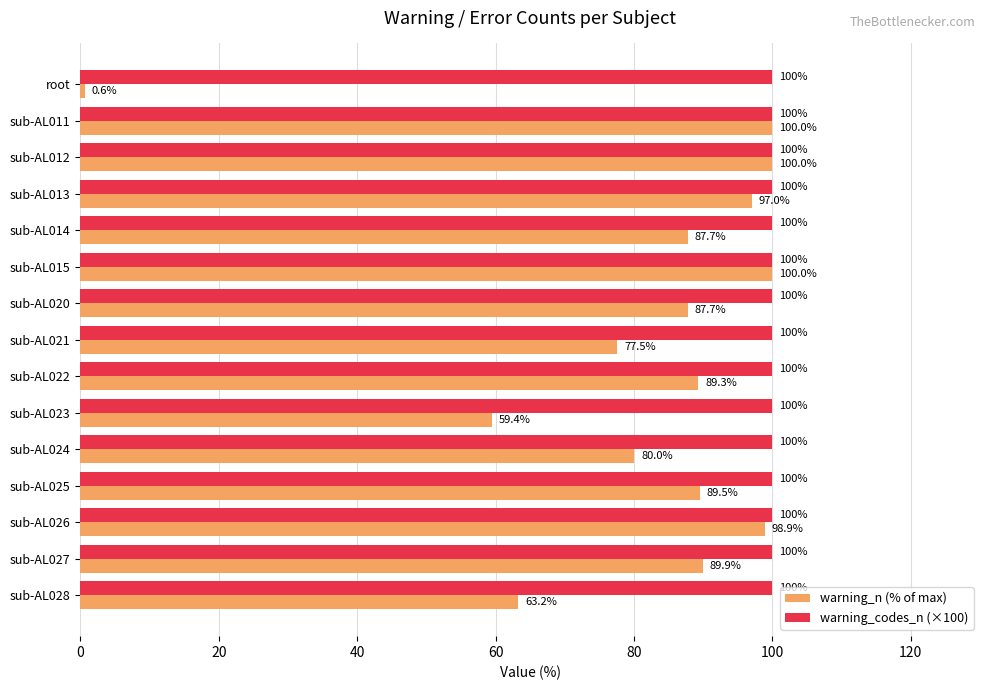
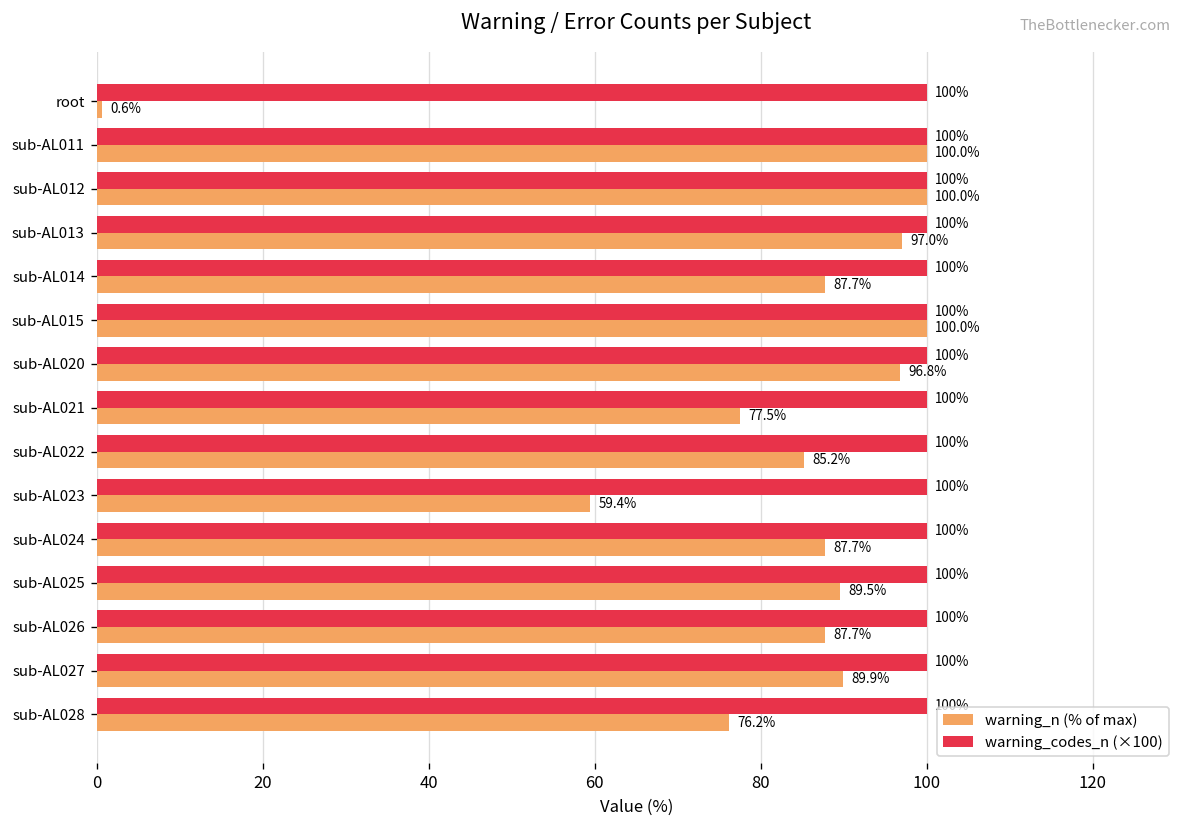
  {
    "warning_n (% of max)": {
      "root": "0.6%",
      "sub-AL011": "100.0%",
      "sub-AL012": "100.0%",
      "sub-AL013": "97.0%",
      "sub-AL014": "87.7%",
      "sub-AL015": "100.0%",
-     "sub-AL020": "87.7%",
+     "sub-AL020": "96.8%",
      "sub-AL021": "77.5%",
-     "sub-AL022": "89.3%",
+     "sub-AL022": "85.2%",
      "sub-AL023": "59.4%",
-     "sub-AL024": "80.0%",
+     "sub-AL024": "87.7%",
      "sub-AL025": "89.5%",
-     "sub-AL026": "98.9%",
+     "sub-AL026": "87.7%",
      "sub-AL027": "89.9%",
-     "sub-AL028": "63.2%"
+     "sub-AL028": "76.2%"
    },
    "warning_codes_n (×100)": {
      "root": "100%",
      "sub-AL011": "100%",
      "sub-AL012": "100%",
      "sub-AL013": "100%",
      "sub-AL014": "100%",
      "sub-AL015": "100%",
      "sub-AL020": "100%",
      "sub-AL021": "100%",
      "sub-AL022": "100%",
      "sub-AL023": "100%",
      "sub-AL024": "100%",
      "sub-AL025": "100%",
      "sub-AL026": "100%",
      "sub-AL027": "100%"
    }
  }
